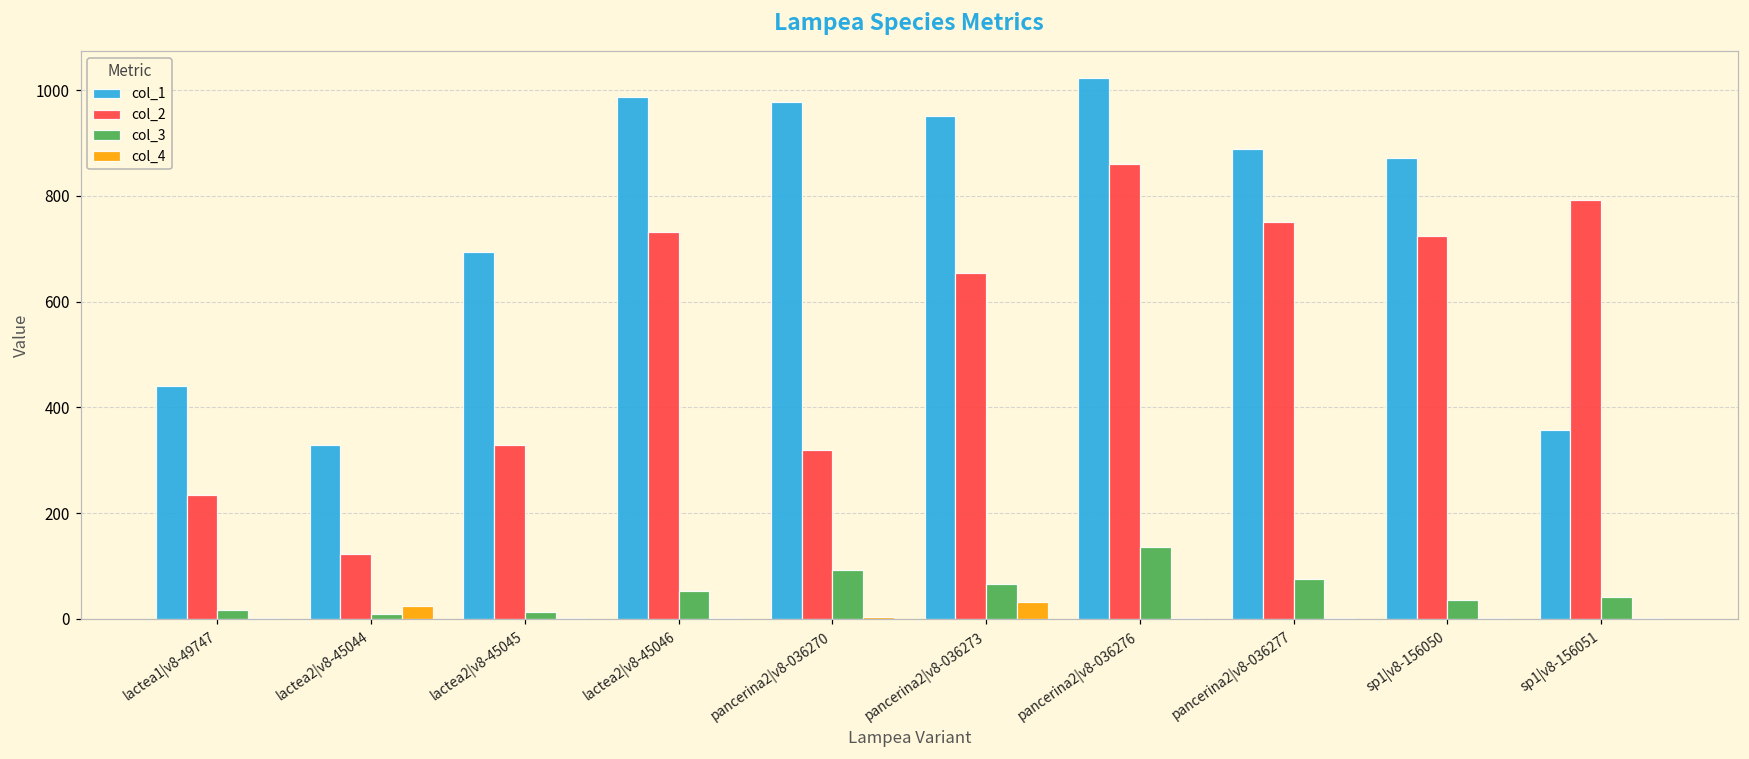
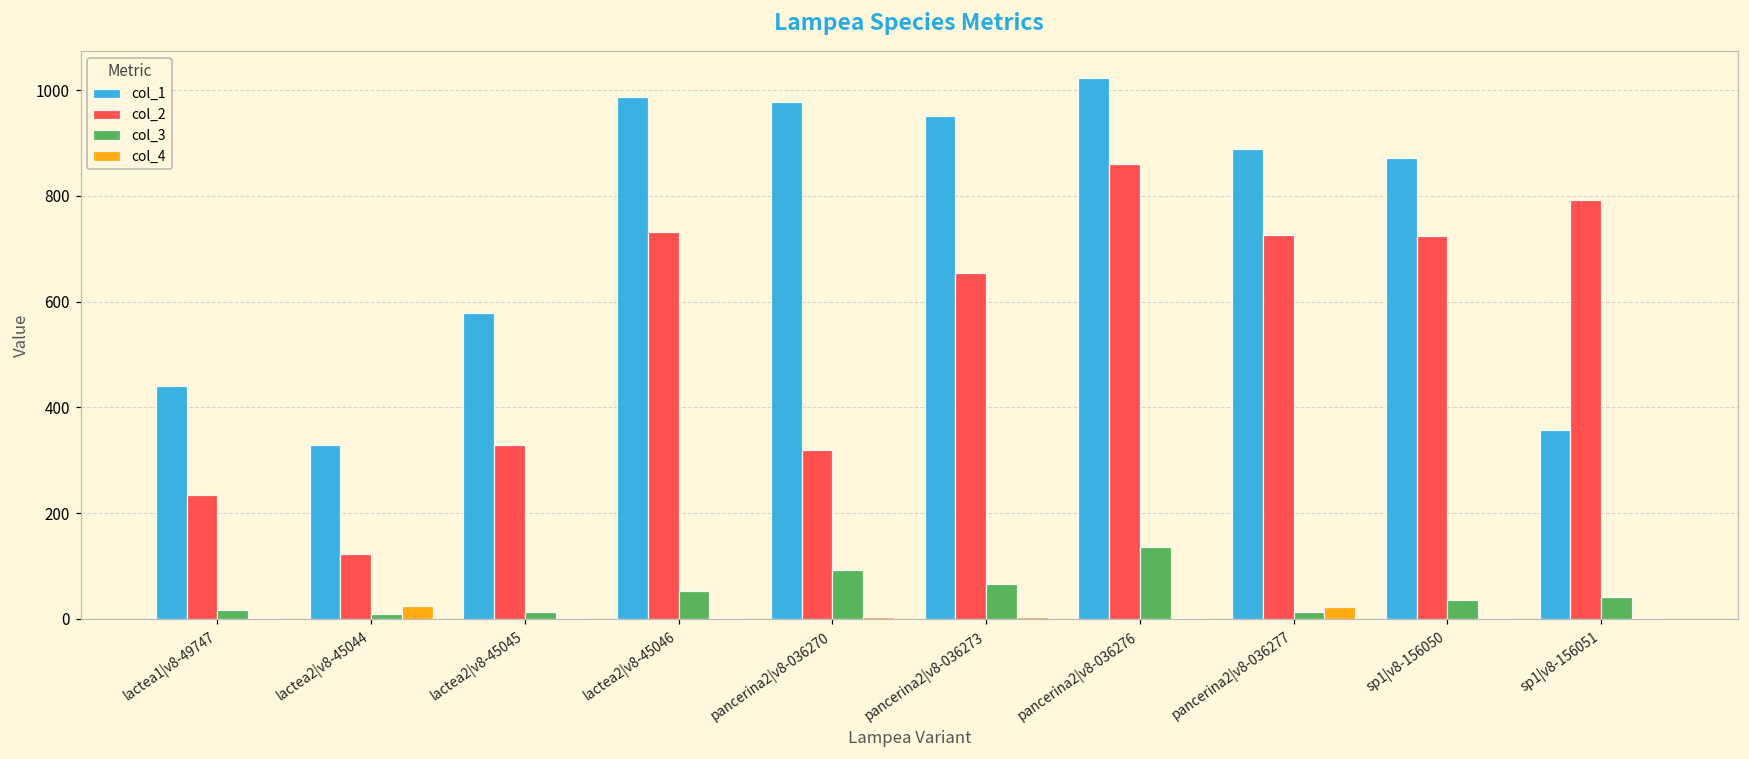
  {
    "col_1": {
      "lactea1|v8-49747": 440,
      "lactea2|v8-45044": 330,
-     "lactea2|v8-45045": 690,
+     "lactea2|v8-45045": 580,
      "lactea2|v8-45046": 990,
      "pancerina2|v8-036270": 980,
      "pancerina2|v8-036273": 950,
      "pancerina2|v8-036276": 1020,
      "pancerina2|v8-036277": 890,
      "sp1|v8-156050": 870,
      "sp1|v8-156051": 360
    },
    "col_2": {
      "lactea1|v8-49747": 230,
      "lactea2|v8-45044": 120,
      "lactea2|v8-45045": 330,
      "lactea2|v8-45046": 730,
      "pancerina2|v8-036270": 320,
      "pancerina2|v8-036273": 650,
      "pancerina2|v8-036276": 860,
-     "pancerina2|v8-036277": 750,
+     "pancerina2|v8-036277": 730,
      "sp1|v8-156050": 720,
      "sp1|v8-156051": 790
    },
    "col_3": {
      "lactea1|v8-49747": 20,
      "lactea2|v8-45044": 10,
      "lactea2|v8-45045": 10,
      "lactea2|v8-45046": 50,
      "pancerina2|v8-036270": 90,
      "pancerina2|v8-036273": 70,
      "pancerina2|v8-036276": 140,
-     "pancerina2|v8-036277": 80,
+     "pancerina2|v8-036277": 10,
      "sp1|v8-156050": 40,
      "sp1|v8-156051": 40
    },
    "col_4": {
      "lactea2|v8-45044": 20,
-     "pancerina2|v8-036273": 30,
-     "pancerina2|v8-036277": 0
+     "pancerina2|v8-036273": 0,
+     "pancerina2|v8-036277": 20
    }
  }
